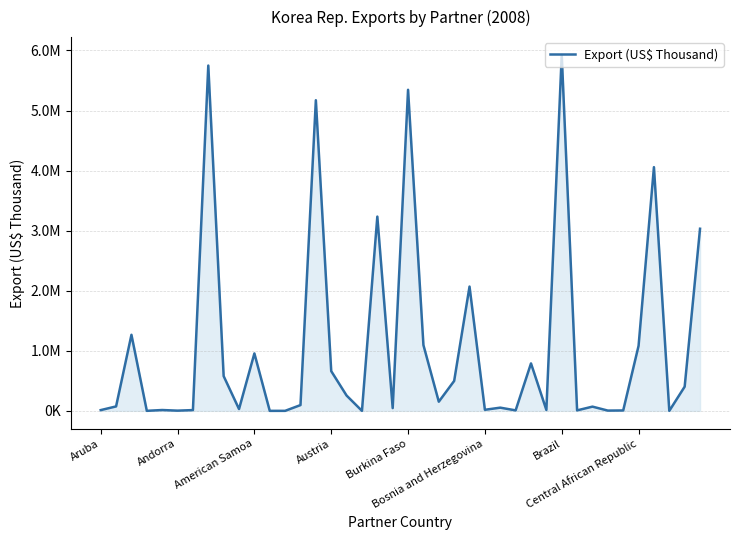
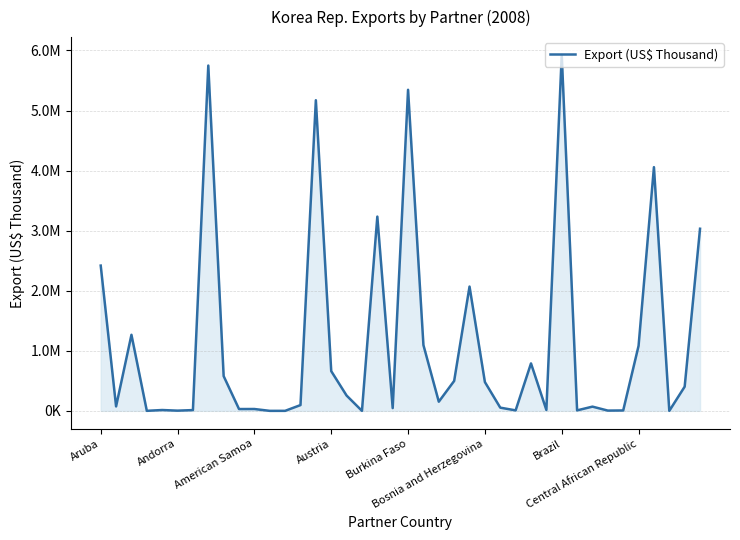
  {
-   "Aruba": 0,
+   "Aruba": 2400000,
    "Andorra": 0,
-   "American Samoa": 1000000,
+   "American Samoa": 0,
    "Austria": 700000,
    "Burkina Faso": 5300000,
-   "Bosnia and Herzegovina": 0,
+   "Bosnia and Herzegovina": 500000,
    "Central African Republic": 1100000
  }
